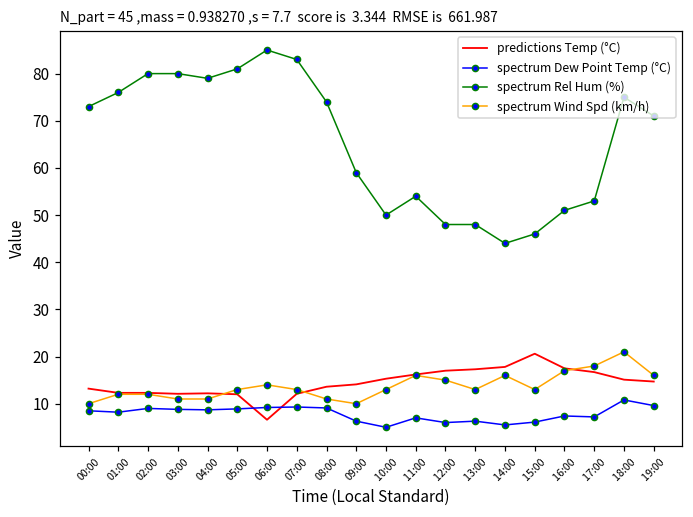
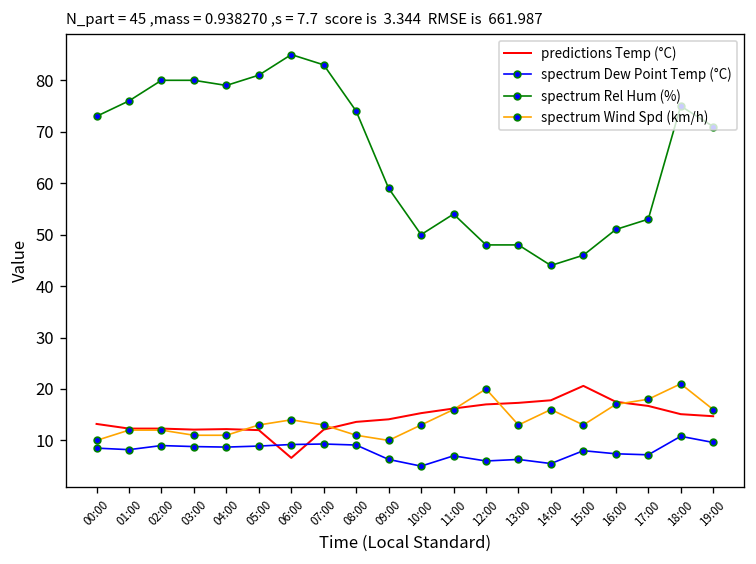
  {
    "predictions Temp (°C)": {
      "00:00": 13,
      "03:00": 12,
      "04:00": 12,
      "05:00": 12,
      "06:00": 7,
      "07:00": 12,
      "08:00": 14,
      "09:00": 14,
      "10:00": 15,
      "12:00": 17,
      "13:00": 17,
      "14:00": 18,
      "15:00": 21,
      "17:00": 17,
      "18:00": 15,
      "19:00": 15
    },
    "spectrum Dew Point Temp (°C)": {
      "00:00": 9,
      "01:00": 8,
      "02:00": 9,
      "03:00": 9,
      "04:00": 9,
      "05:00": 9,
      "06:00": 9,
      "07:00": 9,
      "08:00": 9,
      "09:00": 6,
      "10:00": 5,
      "11:00": 7,
      "12:00": 6,
      "13:00": 6,
      "14:00": 6,
-     "15:00": 6,
+     "15:00": 8,
      "16:00": 7,
      "17:00": 7,
      "18:00": 11,
      "19:00": 10
    },
    "spectrum Rel Hum (%)": {
      "00:00": 73,
      "01:00": 76,
      "02:00": 80,
      "03:00": 80,
      "04:00": 79,
      "05:00": 81,
      "06:00": 85,
      "07:00": 83,
      "08:00": 74,
      "09:00": 59,
      "10:00": 50,
      "11:00": 54,
      "12:00": 48,
      "13:00": 48,
      "14:00": 44,
      "15:00": 46,
      "16:00": 51,
      "17:00": 53,
      "19:00": 71
    },
    "spectrum Wind Spd (km/h)": {
      "00:00": 10,
      "03:00": 11,
      "04:00": 11,
      "05:00": 13,
      "06:00": 14,
      "07:00": 13,
      "08:00": 11,
      "09:00": 10,
      "10:00": 13,
-     "12:00": 15,
+     "12:00": 20,
      "13:00": 13,
      "14:00": 16,
      "15:00": 13,
      "17:00": 18,
      "18:00": 21,
      "19:00": 16
    }
  }
